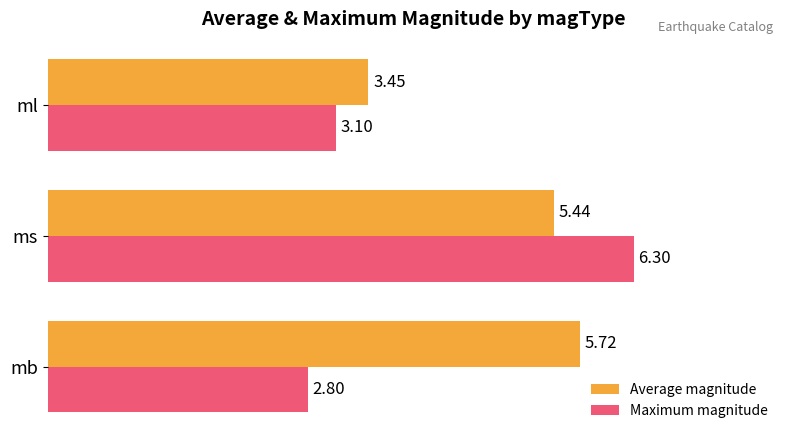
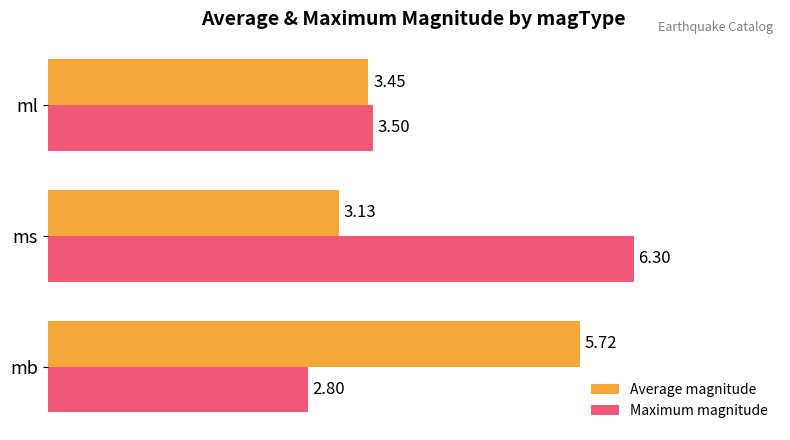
  {
    "Average magnitude": {
      "ml": 3.45,
-     "ms": 5.44,
+     "ms": 3.13,
      "mb": 5.72
    },
    "Maximum magnitude": {
-     "ml": 3.10,
+     "ml": 3.50,
      "ms": 6.30,
      "mb": 2.80
    }
  }
